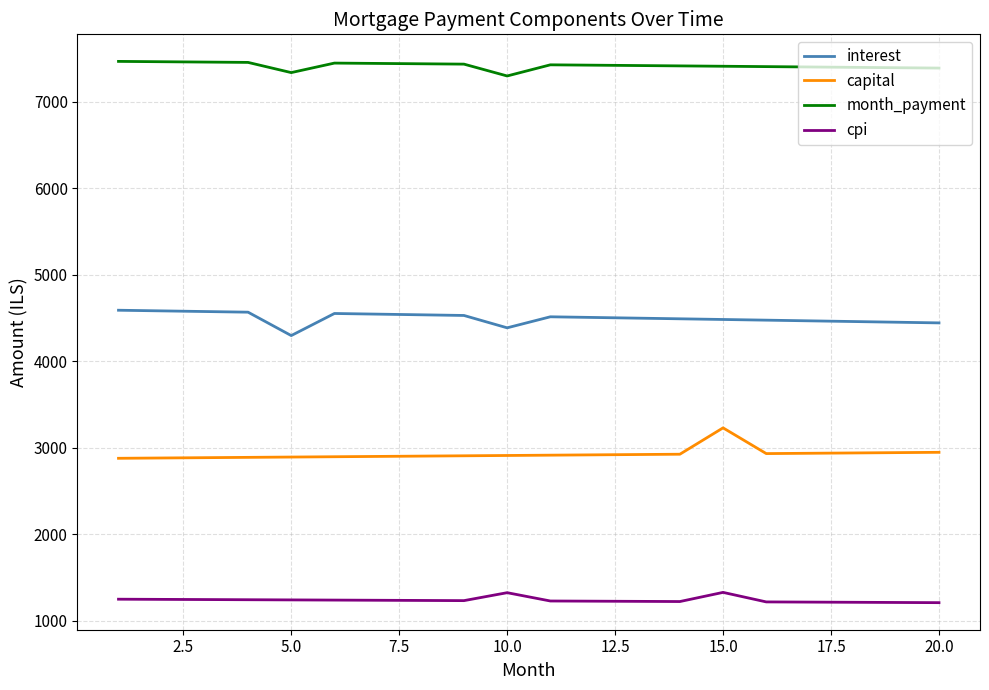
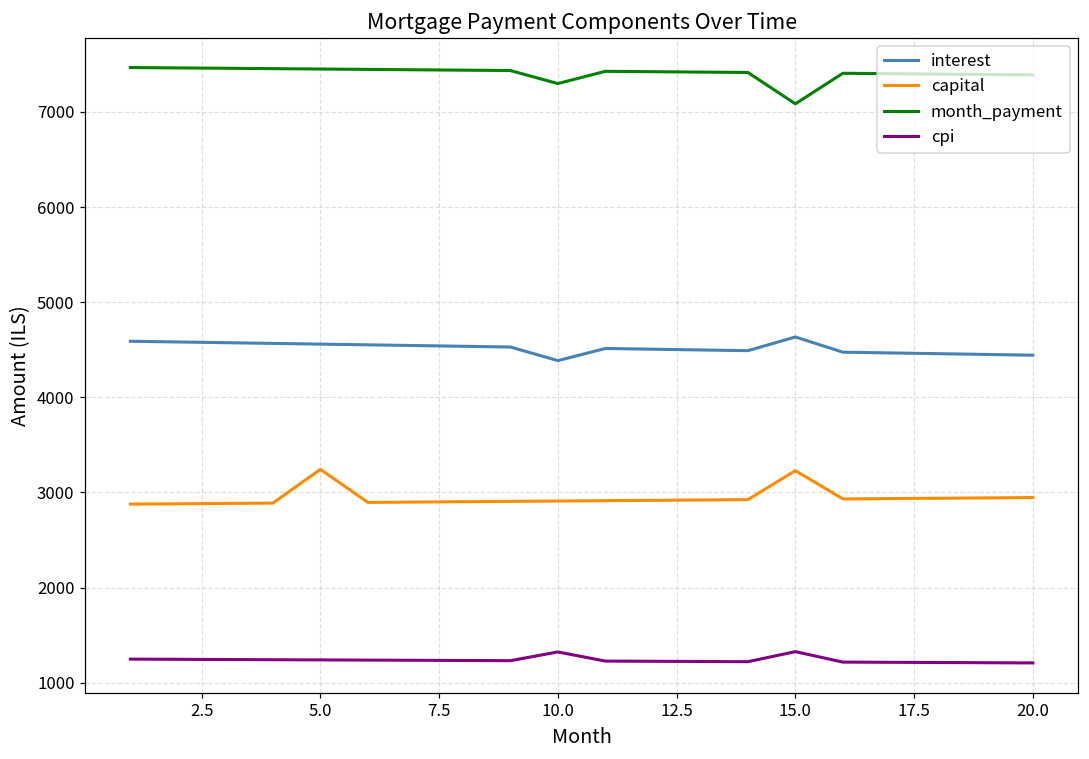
  {
    "interest": {
-     "5.0": 4300,
+     "5.0": 4600,
      "10.0": 4400,
-     "15.0": 4500,
+     "15.0": 4600,
      "20.0": 4400
    },
    "capital": {
-     "5.0": 2900,
+     "5.0": 3200,
      "10.0": 2900,
      "15.0": 3200,
      "20.0": 2900
    },
    "month_payment": {
-     "5.0": 7300,
+     "5.0": 7500,
      "10.0": 7300,
-     "15.0": 7400
+     "15.0": 7100
    },
    "cpi": {
      "5.0": 1200,
      "10.0": 1300,
      "15.0": 1300,
      "20.0": 1200
    }
  }
